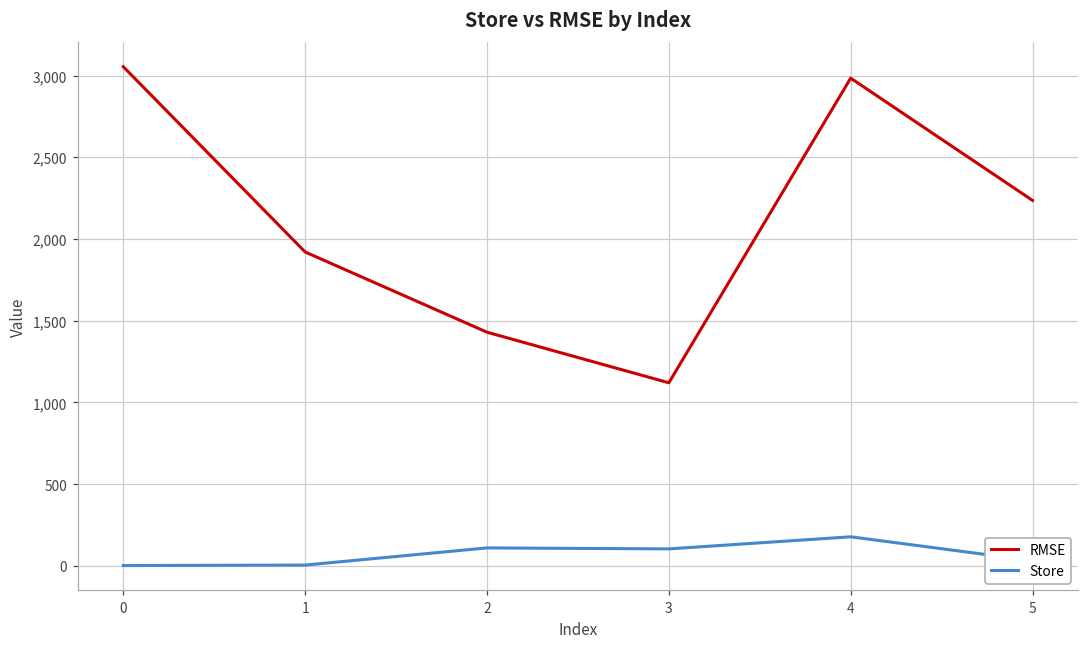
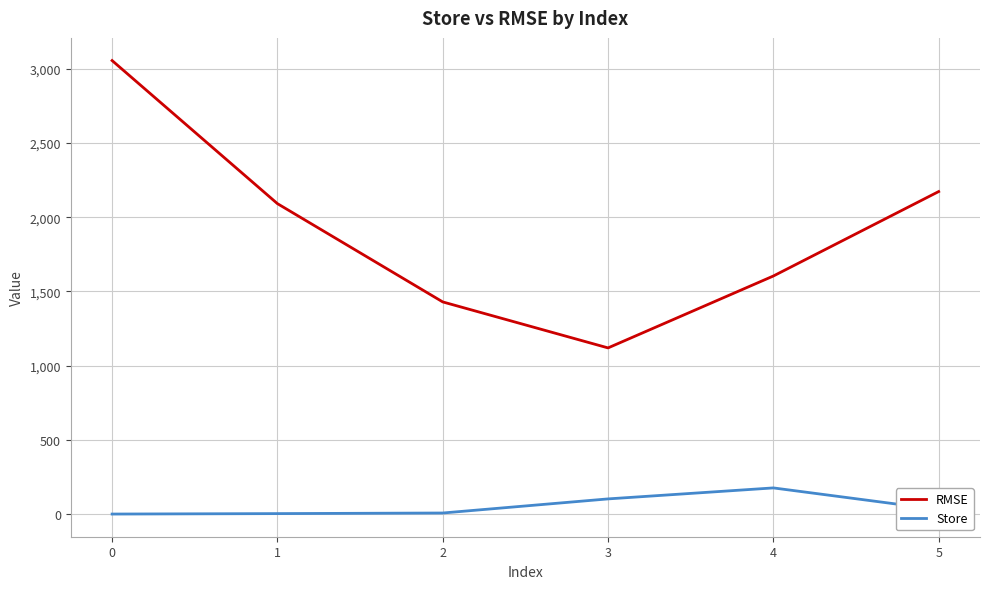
  {
    "RMSE": {
      "0": "3,050",
-     "1": "1,920",
+     "1": "2,090",
      "2": "1,430",
      "3": "1,120",
-     "4": "2,980",
-     "5": "2,240"
+     "4": "1,600",
+     "5": "2,170"
    },
    "Store": {
      "0": "0",
      "1": "0",
-     "2": "110",
+     "2": "10",
      "3": "100",
      "4": "180"
    }
  }
